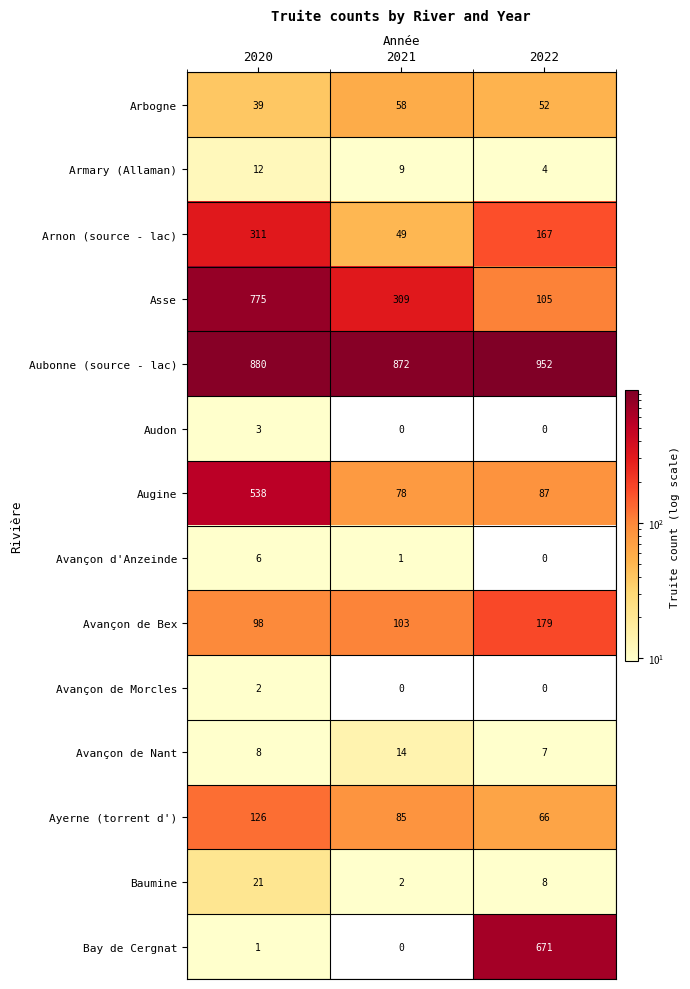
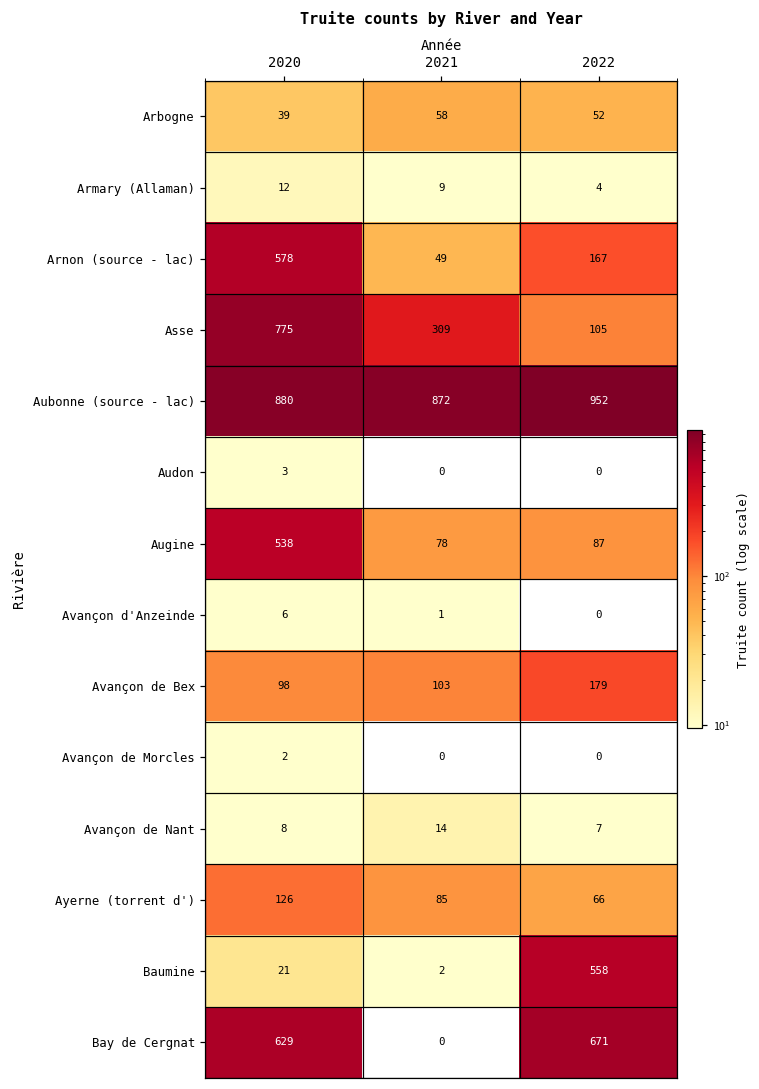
  {
    "Arbogne": {
      "2020": 39,
      "2021": 58,
      "2022": 52
    },
    "Armary (Allaman)": {
      "2020": 12,
      "2021": 9,
      "2022": 4
    },
    "Arnon (source - lac)": {
-     "2020": 311,
+     "2020": 578,
      "2021": 49,
      "2022": 167
    },
    "Asse": {
      "2020": 775,
      "2021": 309,
      "2022": 105
    },
    "Aubonne (source - lac)": {
      "2020": 880,
      "2021": 872,
      "2022": 952
    },
    "Audon": {
      "2020": 3,
      "2021": 0,
      "2022": 0
    },
    "Augine": {
      "2020": 538,
      "2021": 78,
      "2022": 87
    },
    "Avançon d'Anzeinde": {
      "2020": 6,
      "2021": 1,
      "2022": 0
    },
    "Avançon de Bex": {
      "2020": 98,
      "2021": 103,
      "2022": 179
    },
    "Avançon de Morcles": {
      "2020": 2,
      "2021": 0,
      "2022": 0
    },
    "Avançon de Nant": {
      "2020": 8,
      "2021": 14,
      "2022": 7
    },
    "Ayerne (torrent d')": {
      "2020": 126,
      "2021": 85,
      "2022": 66
    },
    "Baumine": {
      "2020": 21,
      "2021": 2,
-     "2022": 8
+     "2022": 558
    },
    "Bay de Cergnat": {
-     "2020": 1,
+     "2020": 629,
      "2021": 0,
      "2022": 671
    }
  }
